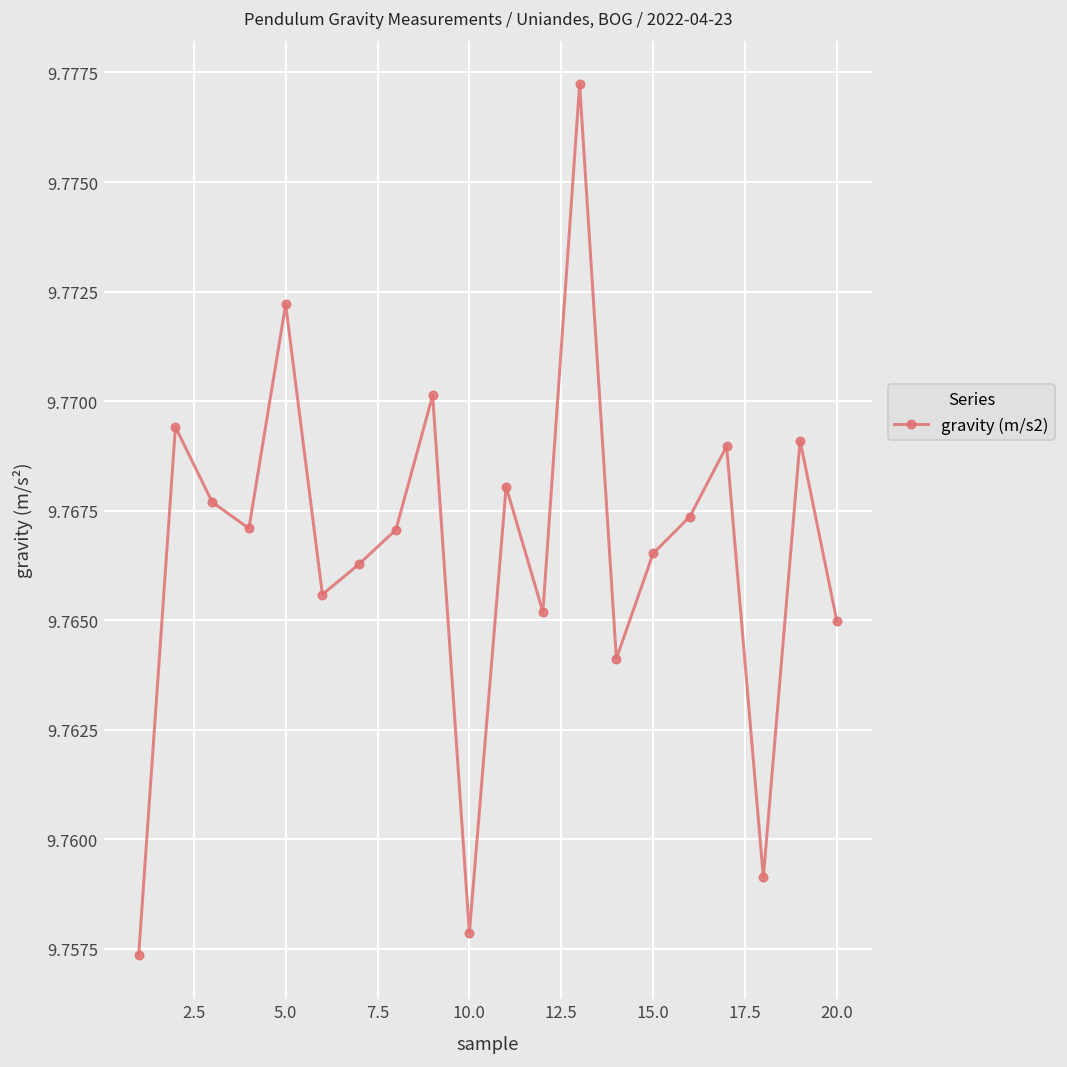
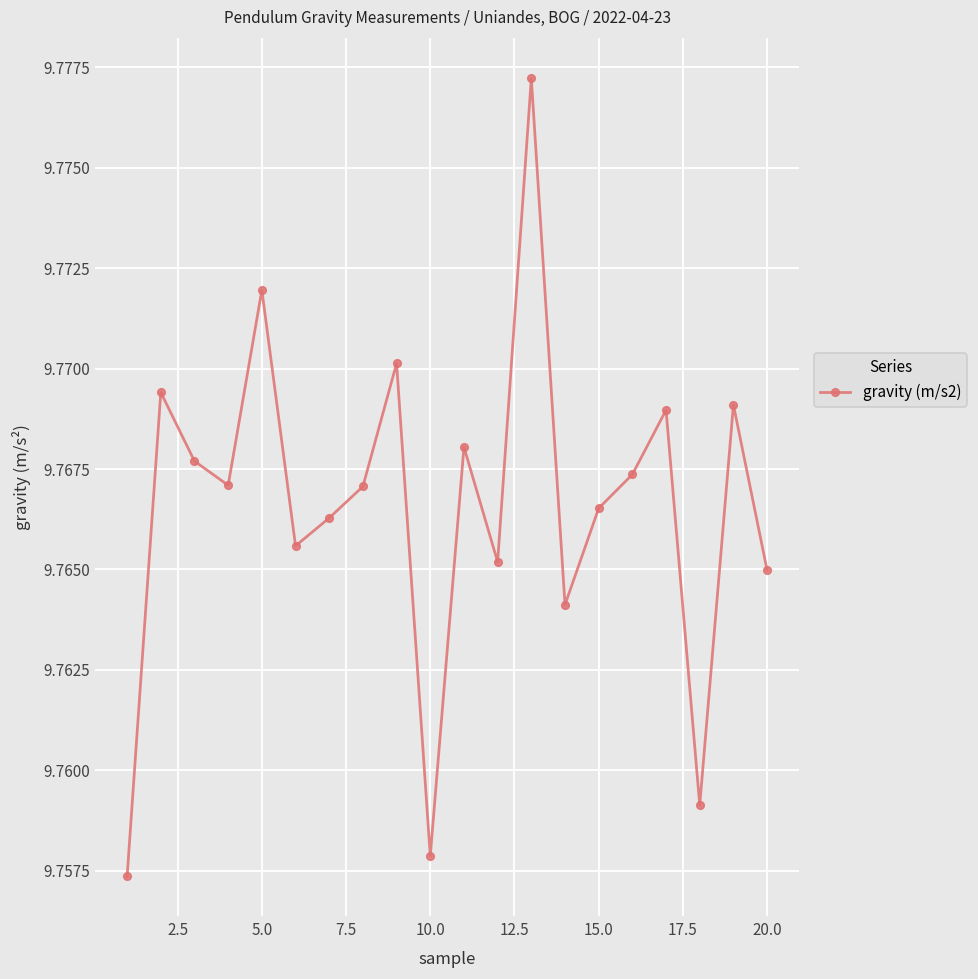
  {
-   "5.0": 9.7722,
+   "5.0": 9.7720,
    "10.0": 9.7579,
    "15.0": 9.7665,
    "20.0": 9.7650
  }
